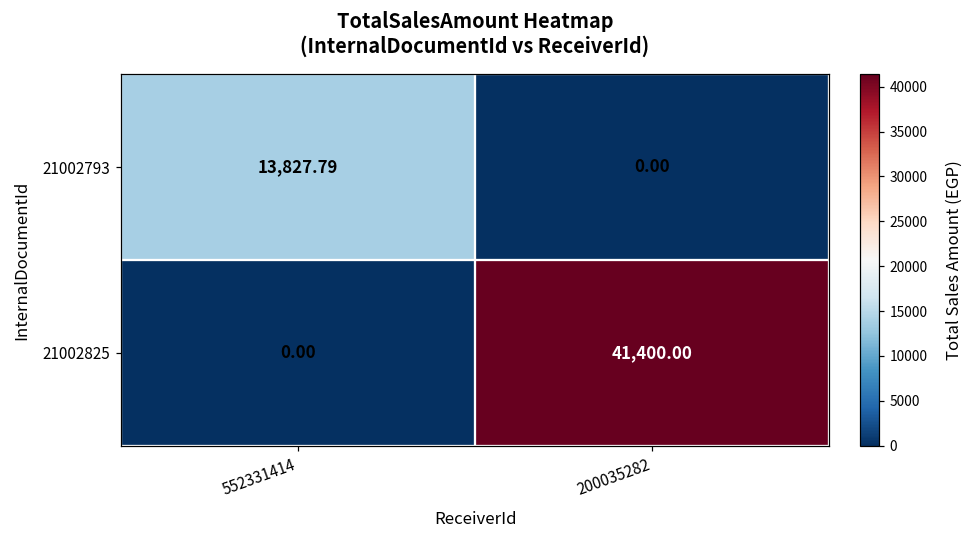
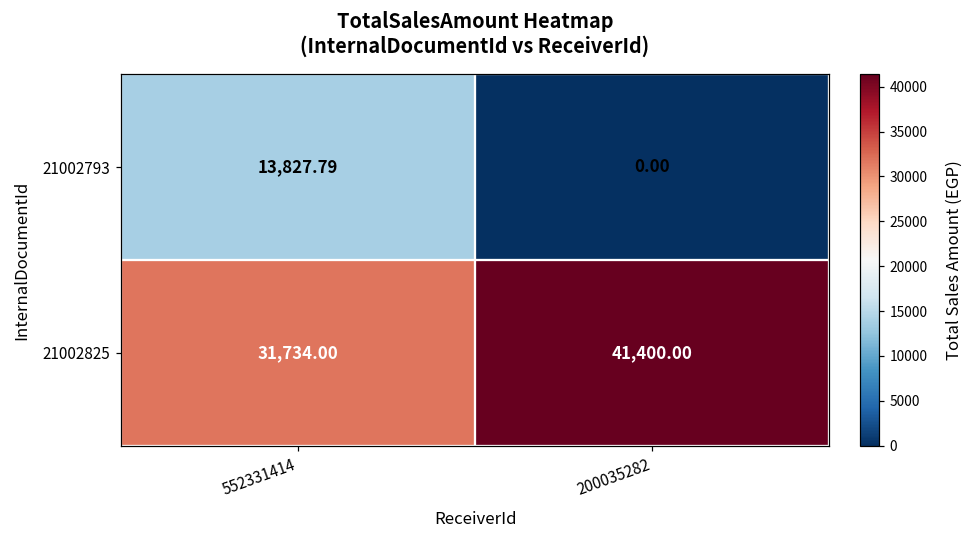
  {
    "21002793": {
      "552331414": "13,827.79",
      "200035282": "0.00"
    },
    "21002825": {
-     "552331414": "0.00",
+     "552331414": "31,734.00",
      "200035282": "41,400.00"
    }
  }
